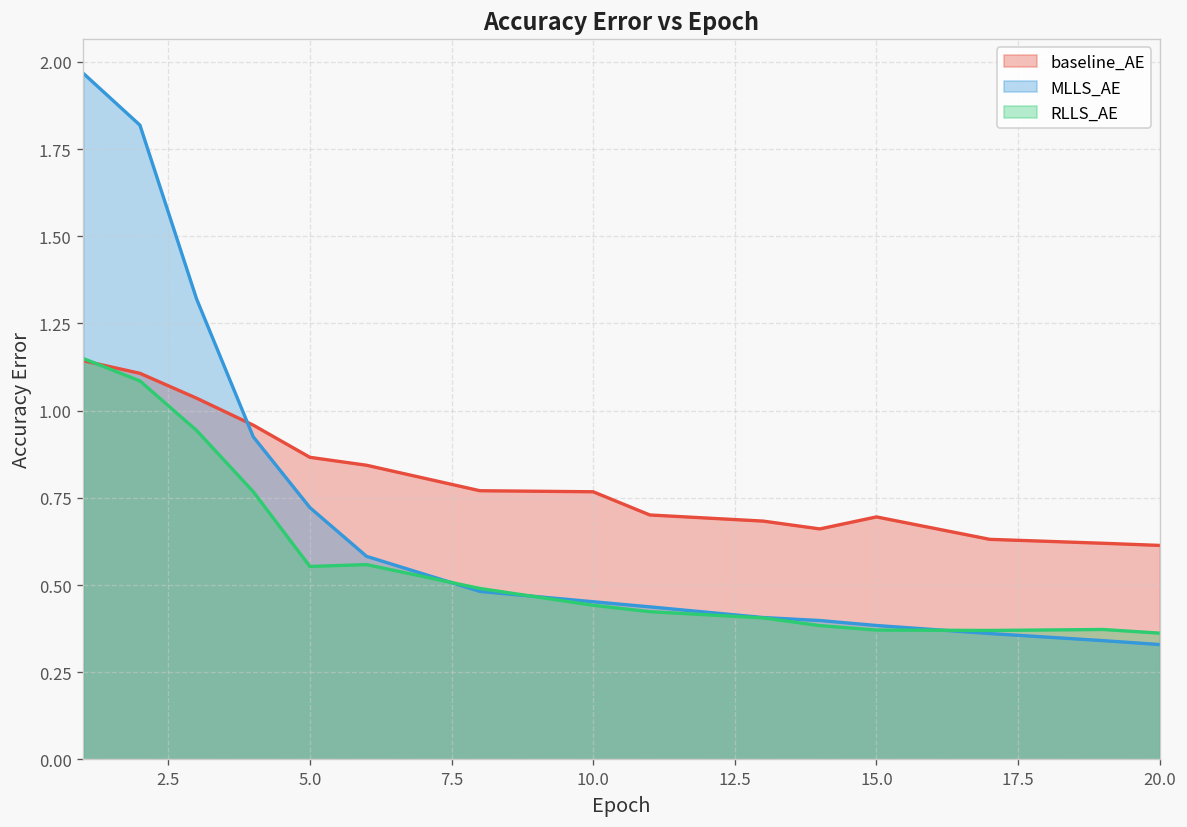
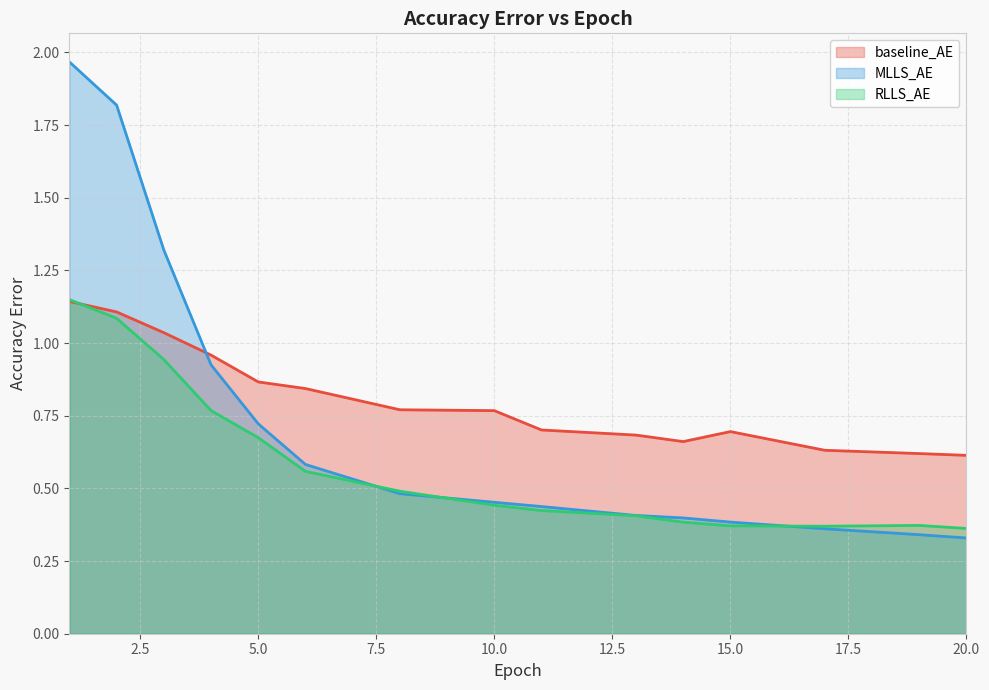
  {
    "baseline_AE": {
      "5.0": 0.87,
      "10.0": 0.77,
      "15.0": 0.70,
      "20.0": 0.61
    },
    "MLLS_AE": {
      "5.0": 0.72,
      "10.0": 0.45,
      "15.0": 0.38,
      "20.0": 0.33
    },
    "RLLS_AE": {
-     "5.0": 0.55,
+     "5.0": 0.67,
      "10.0": 0.44,
      "15.0": 0.37,
      "20.0": 0.36
    }
  }
